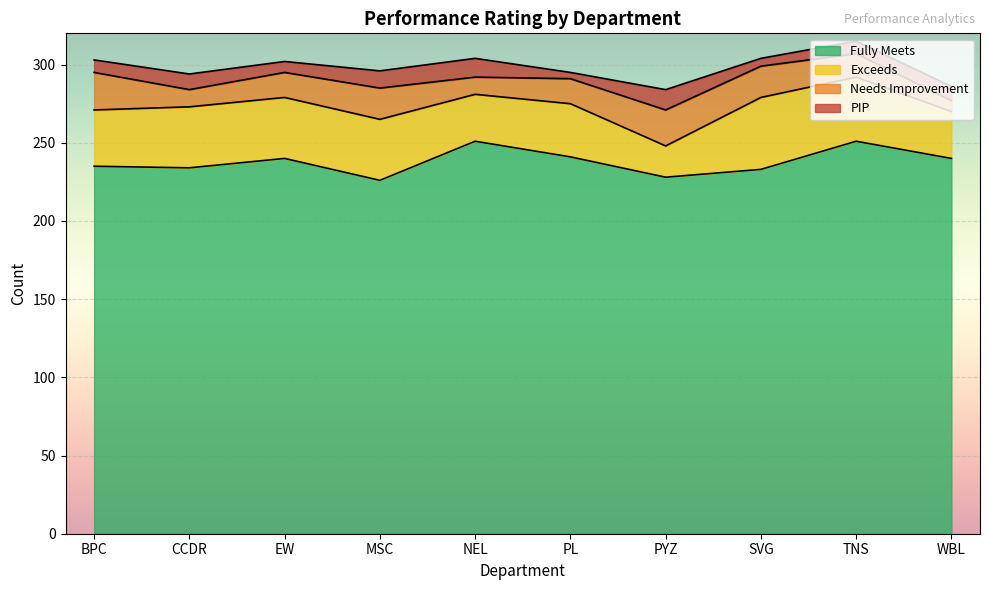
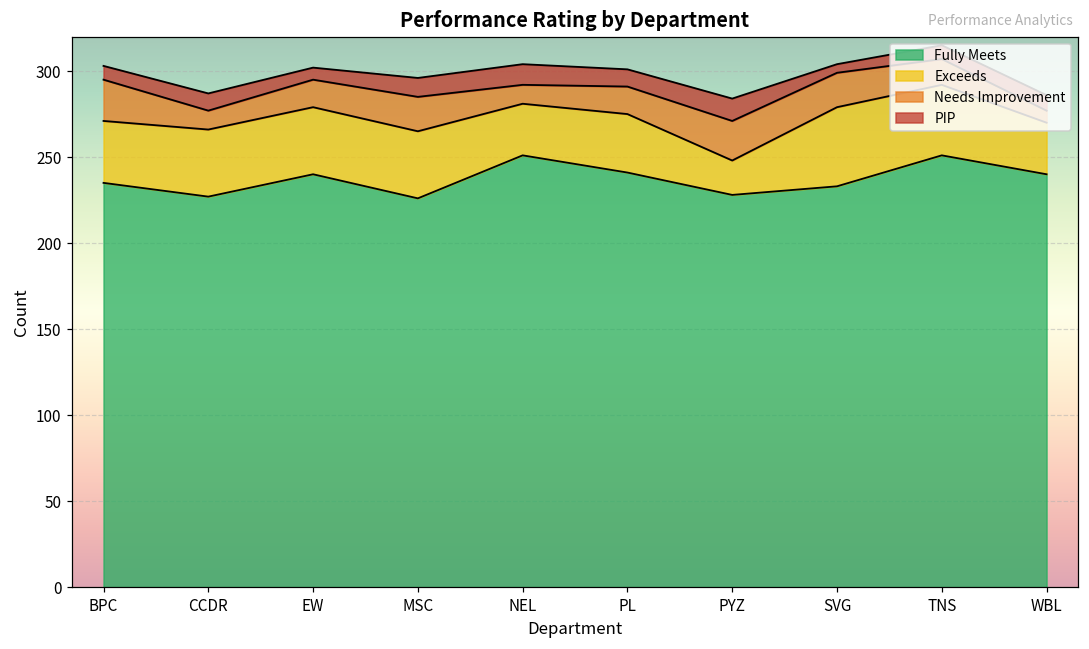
  {
    "Fully Meets": {
      "BPC": 235,
-     "CCDR": 234,
+     "CCDR": 227,
      "EW": 240,
      "MSC": 226,
      "NEL": 251,
      "PL": 241,
      "PYZ": 228,
      "SVG": 233,
      "TNS": 251,
      "WBL": 240
    },
    "Exceeds": {
      "BPC": 36,
      "CCDR": 39,
      "EW": 39,
      "MSC": 39,
      "NEL": 30,
      "PL": 34,
      "PYZ": 20,
      "SVG": 46
    },
    "Needs Improvement": {
      "BPC": 24,
      "CCDR": 11,
      "EW": 16,
      "MSC": 20,
      "NEL": 11,
      "PL": 16,
      "PYZ": 23,
      "SVG": 20
    },
    "PIP": {
      "BPC": 8,
      "CCDR": 10,
      "EW": 7,
      "MSC": 11,
      "NEL": 12,
-     "PL": 4,
+     "PL": 10,
      "PYZ": 13,
      "SVG": 5
    }
  }
